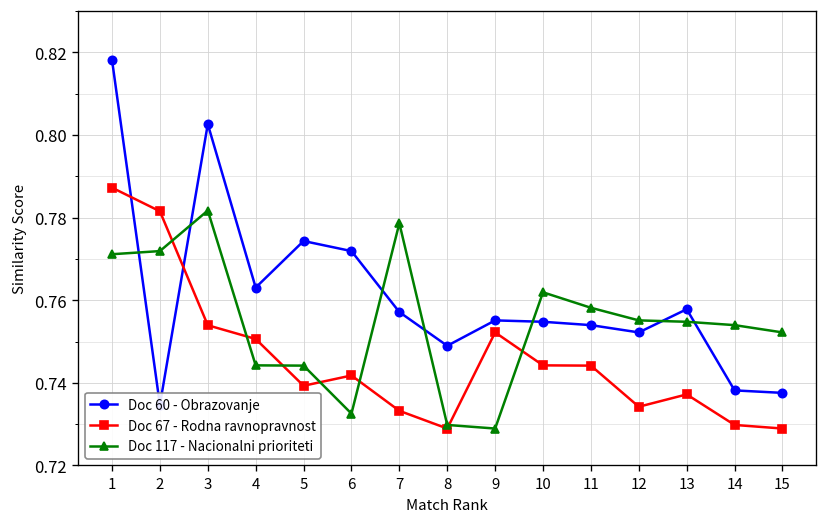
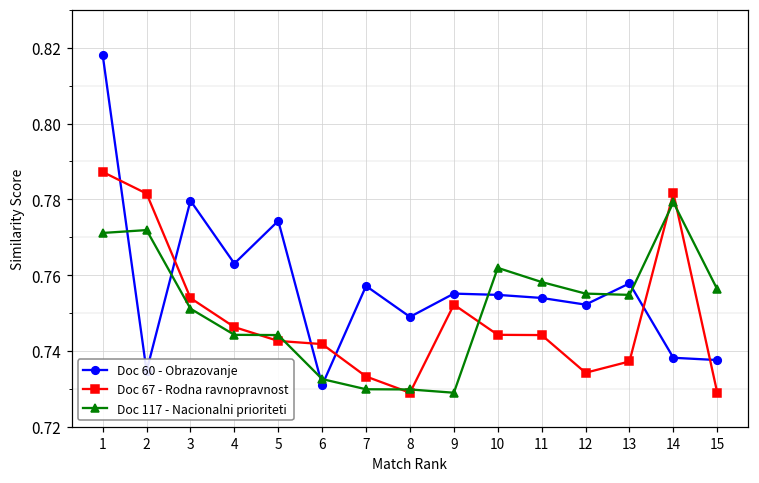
  {
    "Doc 60 - Obrazovanje": {
      "1": 0.818,
-     "3": 0.803,
+     "3": 0.780,
      "4": 0.763,
      "5": 0.774,
-     "6": 0.772,
+     "6": 0.731,
      "7": 0.757,
      "8": 0.749,
      "9": 0.755,
      "10": 0.755,
      "11": 0.754,
      "12": 0.752,
      "13": 0.758,
      "14": 0.738,
      "15": 0.738
    },
    "Doc 67 - Rodna ravnopravnost": {
      "1": 0.787,
      "2": 0.782,
      "3": 0.754,
-     "4": 0.751,
-     "5": 0.739,
+     "4": 0.746,
+     "5": 0.743,
      "6": 0.742,
      "7": 0.733,
      "8": 0.729,
      "9": 0.752,
      "10": 0.744,
      "11": 0.744,
      "12": 0.734,
      "13": 0.737,
-     "14": 0.730,
+     "14": 0.782,
      "15": 0.729
    },
    "Doc 117 - Nacionalni prioriteti": {
      "1": 0.771,
      "2": 0.772,
-     "3": 0.782,
+     "3": 0.751,
      "4": 0.744,
      "5": 0.744,
      "6": 0.733,
-     "7": 0.779,
+     "7": 0.730,
      "8": 0.730,
      "9": 0.729,
      "10": 0.762,
      "11": 0.758,
      "12": 0.755,
      "13": 0.755,
-     "14": 0.754,
-     "15": 0.752
+     "14": 0.779,
+     "15": 0.756
    }
  }
